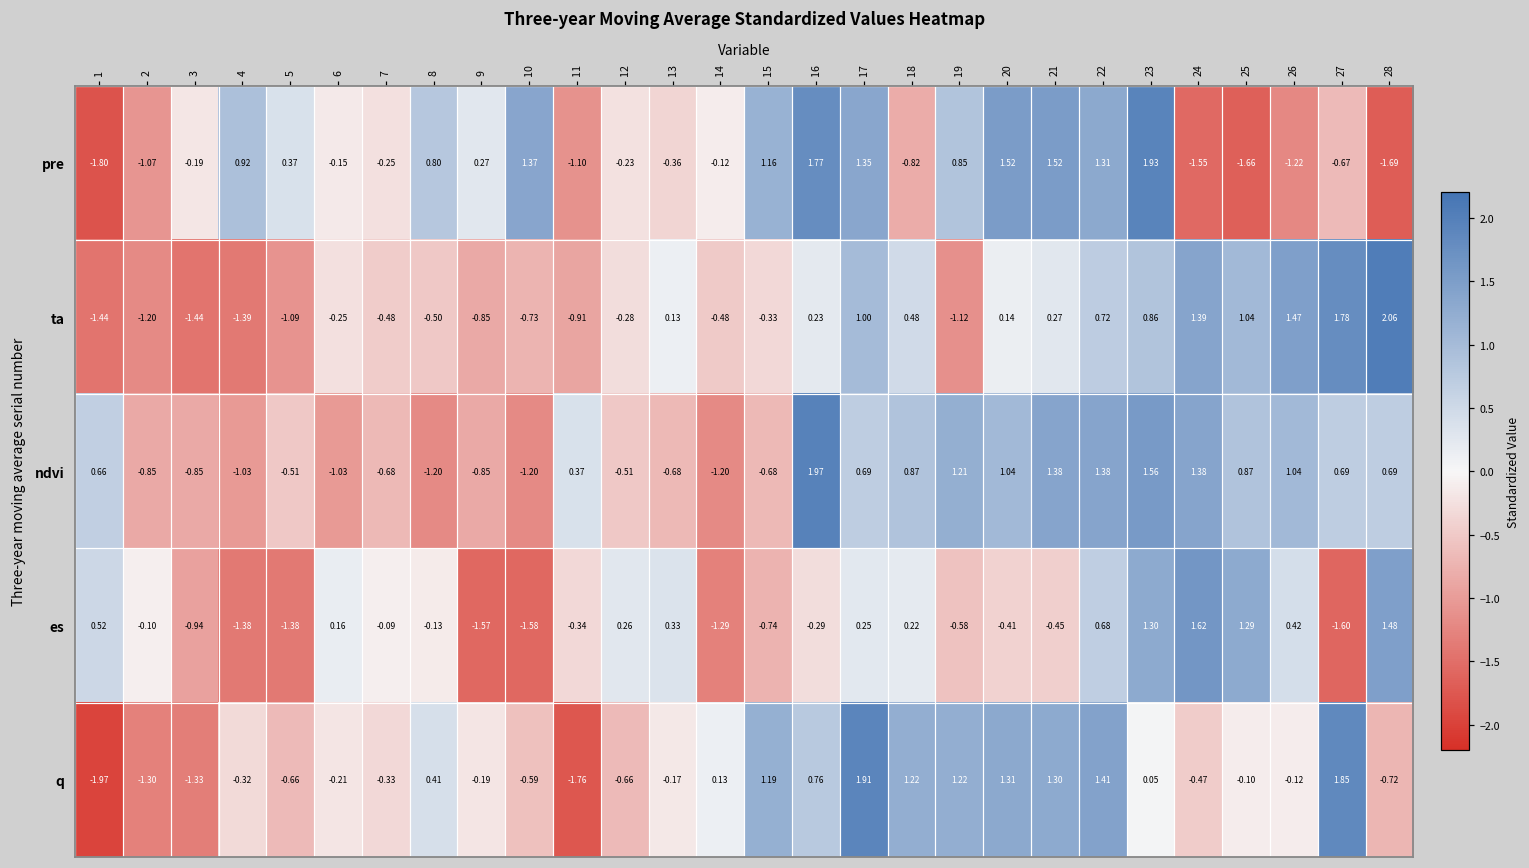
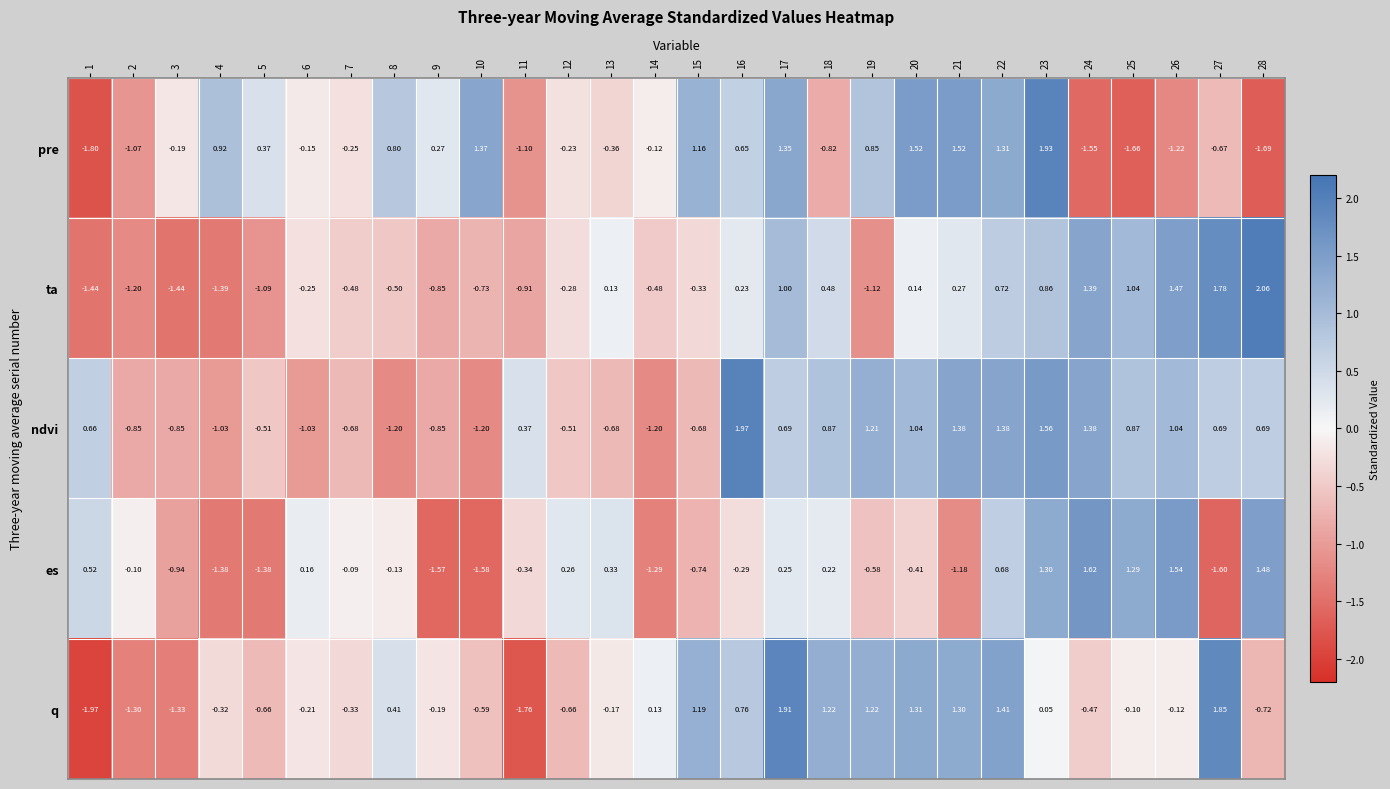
  {
    "pre": {
      "1": -1.80,
      "2": -1.07,
      "3": -0.19,
      "4": 0.92,
      "5": 0.37,
      "6": -0.15,
      "7": -0.25,
      "8": 0.80,
      "9": 0.27,
      "10": 1.37,
      "11": -1.10,
      "12": -0.23,
      "13": -0.36,
      "14": -0.12,
      "15": 1.16,
-     "16": 1.77,
+     "16": 0.65,
      "17": 1.35,
      "18": -0.82,
      "19": 0.85,
      "20": 1.52,
      "21": 1.52,
      "22": 1.31,
      "23": 1.93,
      "24": -1.55,
      "25": -1.66,
      "26": -1.22,
      "27": -0.67,
      "28": -1.69
    },
    "ta": {
      "1": -1.44,
      "2": -1.20,
      "3": -1.44,
      "4": -1.39,
      "5": -1.09,
      "6": -0.25,
      "7": -0.48,
      "8": -0.50,
      "9": -0.85,
      "10": -0.73,
      "11": -0.91,
      "12": -0.28,
      "13": 0.13,
      "14": -0.48,
      "15": -0.33,
      "16": 0.23,
      "17": 1.00,
      "18": 0.48,
      "19": -1.12,
      "20": 0.14,
      "21": 0.27,
      "22": 0.72,
      "23": 0.86,
      "24": 1.39,
      "25": 1.04,
      "26": 1.47,
      "27": 1.78,
      "28": 2.06
    },
    "ndvi": {
      "1": 0.66,
      "2": -0.85,
      "3": -0.85,
      "4": -1.03,
      "5": -0.51,
      "6": -1.03,
      "7": -0.68,
      "8": -1.20,
      "9": -0.85,
      "10": -1.20,
      "11": 0.37,
      "12": -0.51,
      "13": -0.68,
      "14": -1.20,
      "15": -0.68,
      "16": 1.97,
      "17": 0.69,
      "18": 0.87,
      "19": 1.21,
      "20": 1.04,
      "21": 1.38,
      "22": 1.38,
      "23": 1.56,
      "24": 1.38,
      "25": 0.87,
      "26": 1.04,
      "27": 0.69,
      "28": 0.69
    },
    "es": {
      "1": 0.52,
      "2": -0.10,
      "3": -0.94,
      "4": -1.38,
      "5": -1.38,
      "6": 0.16,
      "7": -0.09,
      "8": -0.13,
      "9": -1.57,
      "10": -1.58,
      "11": -0.34,
      "12": 0.26,
      "13": 0.33,
      "14": -1.29,
      "15": -0.74,
      "16": -0.29,
      "17": 0.25,
      "18": 0.22,
      "19": -0.58,
      "20": -0.41,
-     "21": -0.45,
+     "21": -1.18,
      "22": 0.68,
      "23": 1.30,
      "24": 1.62,
      "25": 1.29,
-     "26": 0.42,
+     "26": 1.54,
      "27": -1.60,
      "28": 1.48
    },
    "q": {
      "1": -1.97,
      "2": -1.30,
      "3": -1.33,
      "4": -0.32,
      "5": -0.66,
      "6": -0.21,
      "7": -0.33,
      "8": 0.41,
      "9": -0.19,
      "10": -0.59,
      "11": -1.76,
      "12": -0.66,
      "13": -0.17,
      "14": 0.13,
      "15": 1.19,
      "16": 0.76,
      "17": 1.91,
      "18": 1.22,
      "19": 1.22,
      "20": 1.31,
      "21": 1.30,
      "22": 1.41,
      "23": 0.05,
      "24": -0.47,
      "25": -0.10,
      "26": -0.12,
      "27": 1.85,
      "28": -0.72
    }
  }
